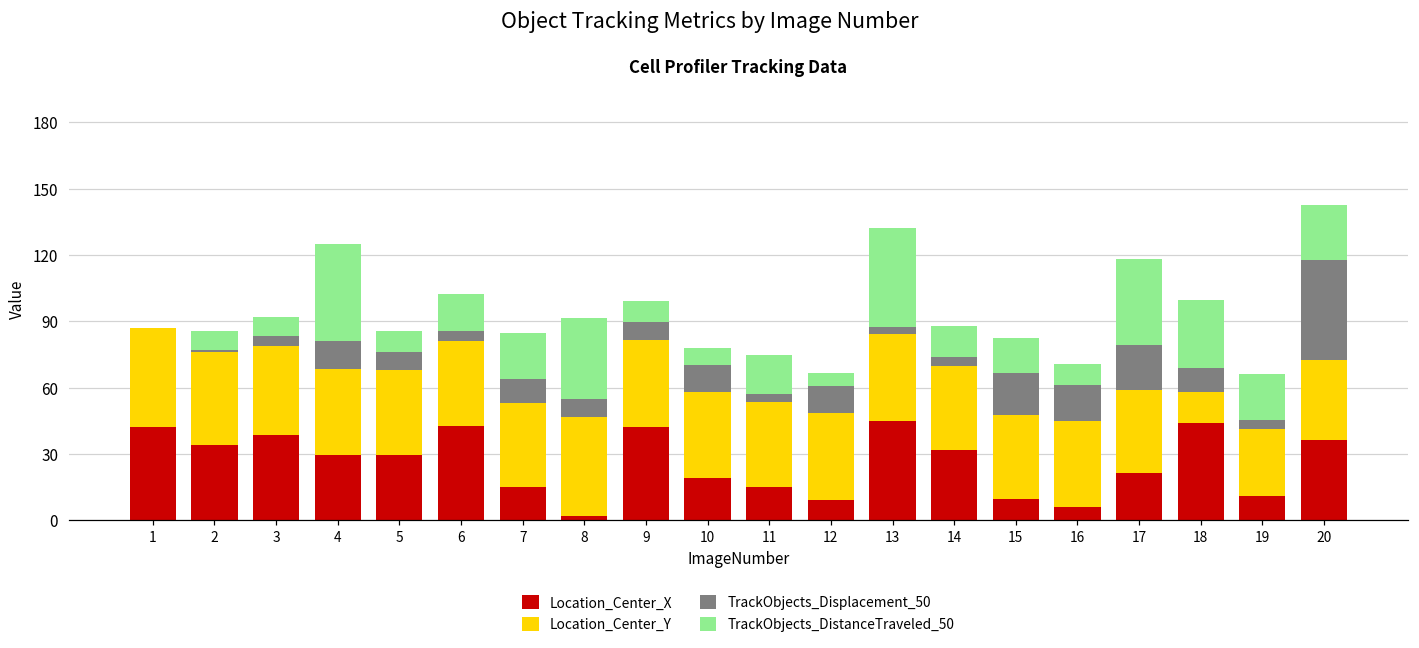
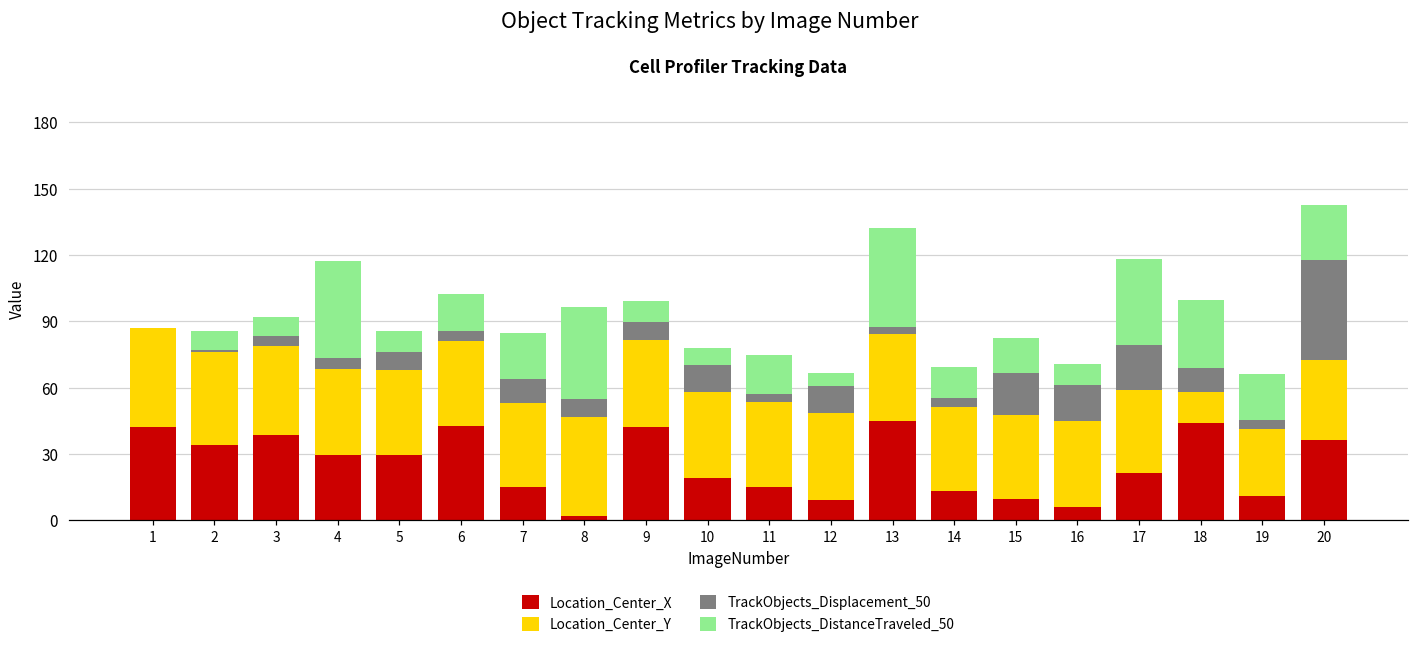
  {
    "Location_Center_X": {
      "1": 42,
      "2": 34,
      "3": 38,
      "4": 30,
      "5": 29,
      "6": 43,
      "7": 15,
      "8": 2,
      "9": 42,
      "10": 19,
      "11": 15,
      "12": 9,
      "13": 45,
-     "14": 32,
+     "14": 13,
      "15": 10,
      "16": 6,
      "17": 21,
      "18": 44,
      "19": 11,
      "20": 36
    },
    "Location_Center_Y": {
      "1": 45,
      "2": 42,
      "3": 41,
      "4": 39,
      "5": 39,
      "6": 39,
      "7": 38,
      "8": 45,
      "9": 39,
      "10": 39,
      "11": 39,
      "12": 39,
      "13": 39,
      "14": 38,
      "15": 38,
      "16": 39,
      "17": 38,
      "18": 14,
      "19": 31,
      "20": 37
    },
    "TrackObjects_Displacement_50": {
      "1": 0,
      "3": 4,
-     "4": 13,
+     "4": 5,
      "5": 8,
      "6": 5,
      "7": 11,
      "8": 8,
      "9": 8,
      "10": 12,
      "11": 4,
      "12": 12,
      "13": 3,
      "14": 4,
      "15": 19,
      "16": 16,
      "17": 21,
      "18": 11,
      "19": 4,
      "20": 45
    },
    "TrackObjects_DistanceTraveled_50": {
      "1": 0,
      "2": 9,
      "3": 9,
      "4": 44,
      "5": 9,
      "6": 17,
      "7": 21,
-     "8": 37,
+     "8": 41,
      "9": 9,
      "10": 7,
      "11": 18,
      "12": 6,
      "13": 45,
      "14": 14,
      "15": 16,
      "16": 10,
      "17": 39,
      "18": 31,
      "19": 21,
      "20": 25
    }
  }
